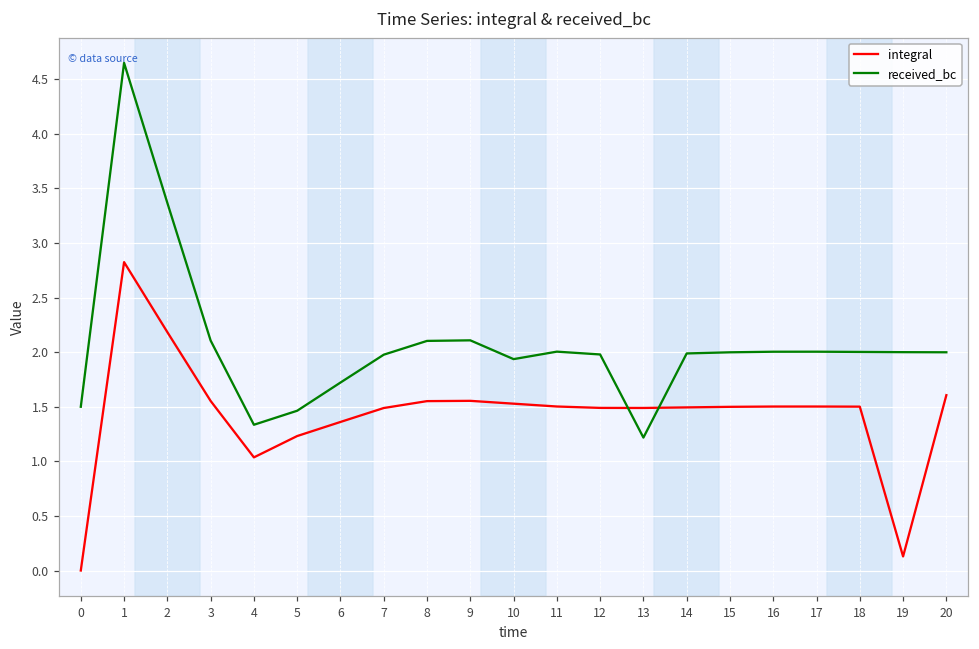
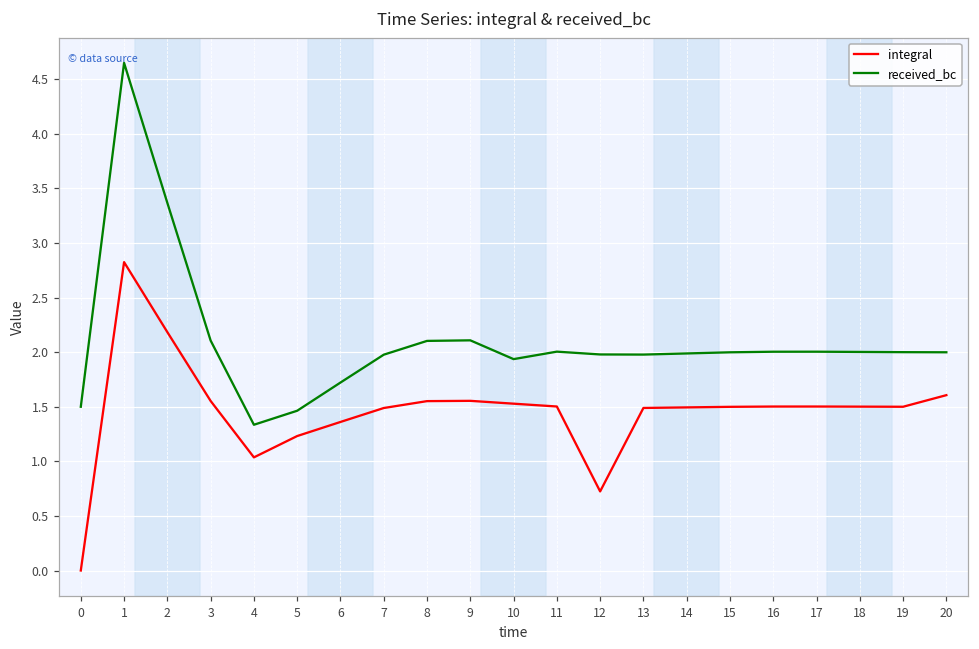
  {
    "integral": {
      "0": 0.0,
      "1": 2.8,
      "2": 2.2,
      "3": 1.6,
      "4": 1.0,
      "5": 1.2,
      "6": 1.4,
      "7": 1.5,
      "8": 1.6,
      "9": 1.6,
      "10": 1.5,
      "11": 1.5,
-     "12": 1.5,
+     "12": 0.7,
      "13": 1.5,
      "14": 1.5,
      "15": 1.5,
      "16": 1.5,
      "17": 1.5,
      "18": 1.5,
-     "19": 0.1,
+     "19": 1.5,
      "20": 1.6
    },
    "received_bc": {
      "0": 1.5,
      "1": 4.7,
      "2": 3.4,
      "3": 2.1,
      "4": 1.3,
      "5": 1.5,
      "6": 1.7,
      "7": 2.0,
      "8": 2.1,
      "9": 2.1,
      "10": 1.9,
      "11": 2.0,
      "12": 2.0,
-     "13": 1.2,
+     "13": 2.0,
      "14": 2.0,
      "15": 2.0,
      "16": 2.0,
      "17": 2.0,
      "18": 2.0,
      "19": 2.0,
      "20": 2.0
    }
  }
